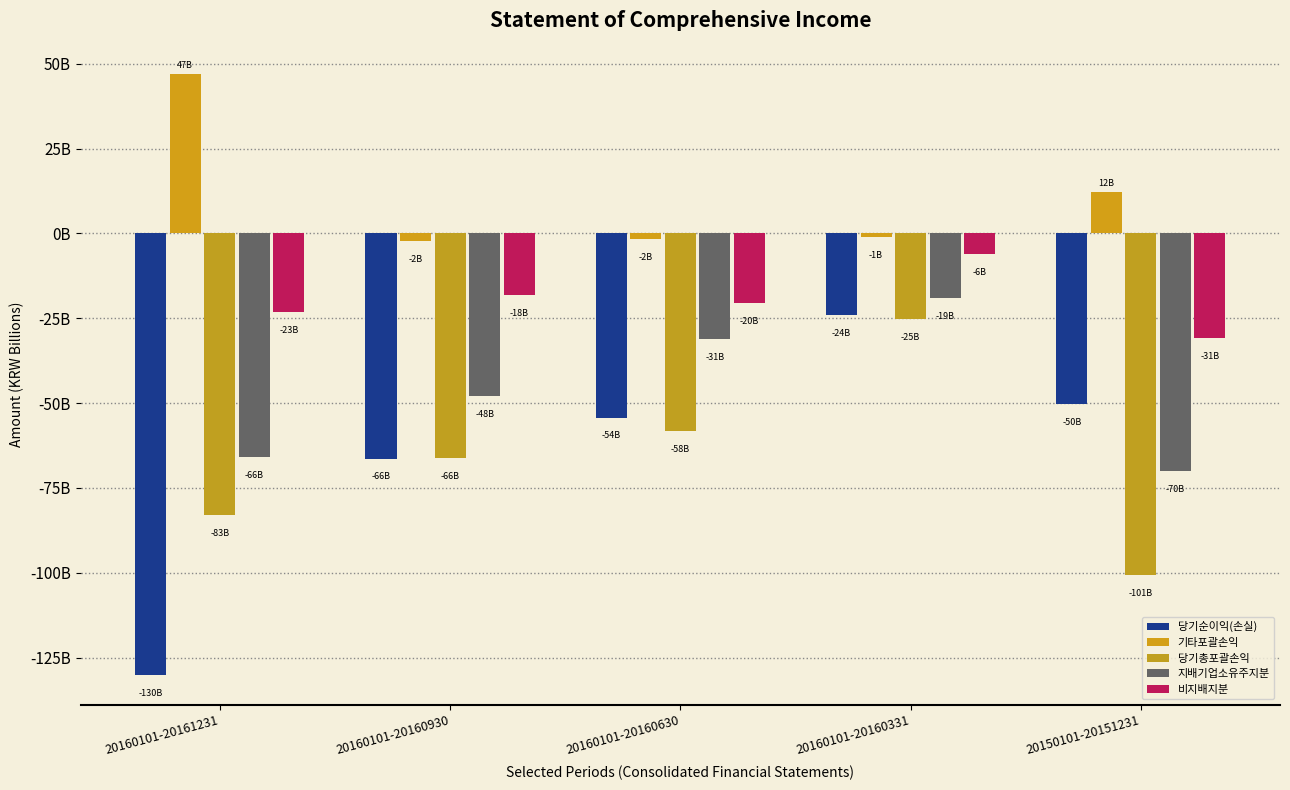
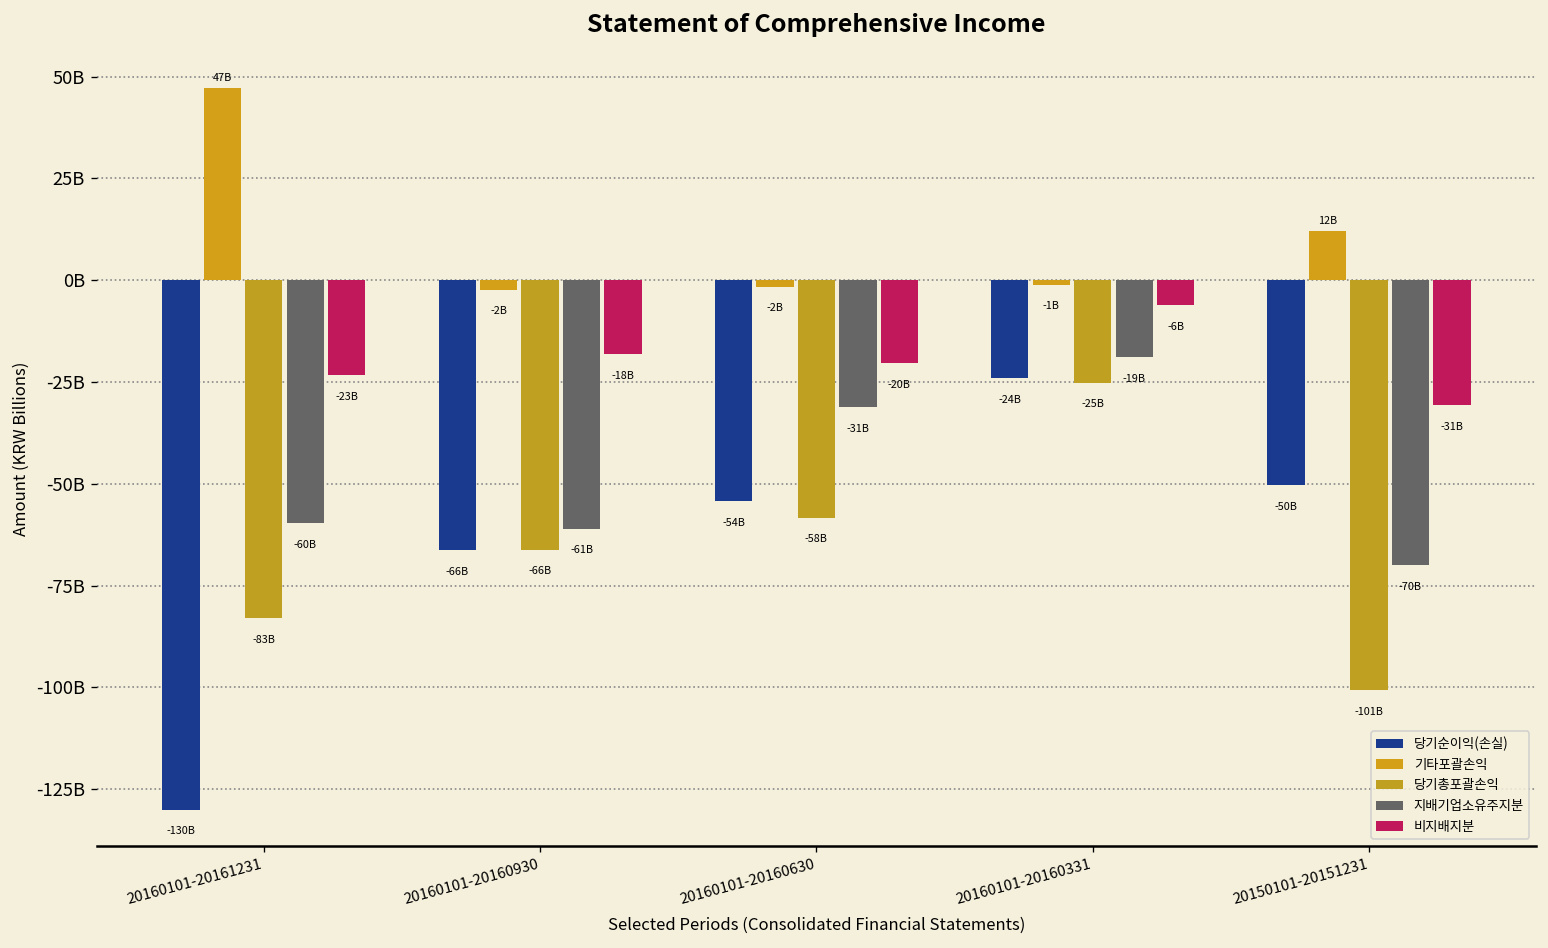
  {
    "당기순이익(손실)": {
      "20160101-20161231": "-130B",
      "20160101-20160930": "-66B",
      "20160101-20160630": "-54B",
      "20160101-20160331": "-24B",
      "20150101-20151231": "-50B"
    },
    "지배기업소유주지분": {
-     "20160101-20161231": "-66B",
-     "20160101-20160930": "-48B",
+     "20160101-20161231": "-60B",
+     "20160101-20160930": "-61B",
      "20160101-20160630": "-31B",
      "20160101-20160331": "-19B",
      "20150101-20151231": "-70B"
    },
    "비지배지분": {
      "20160101-20161231": "-23B",
      "20160101-20160930": "-18B",
      "20160101-20160630": "-20B",
      "20160101-20160331": "-6B",
      "20150101-20151231": "-31B"
    }
  }
